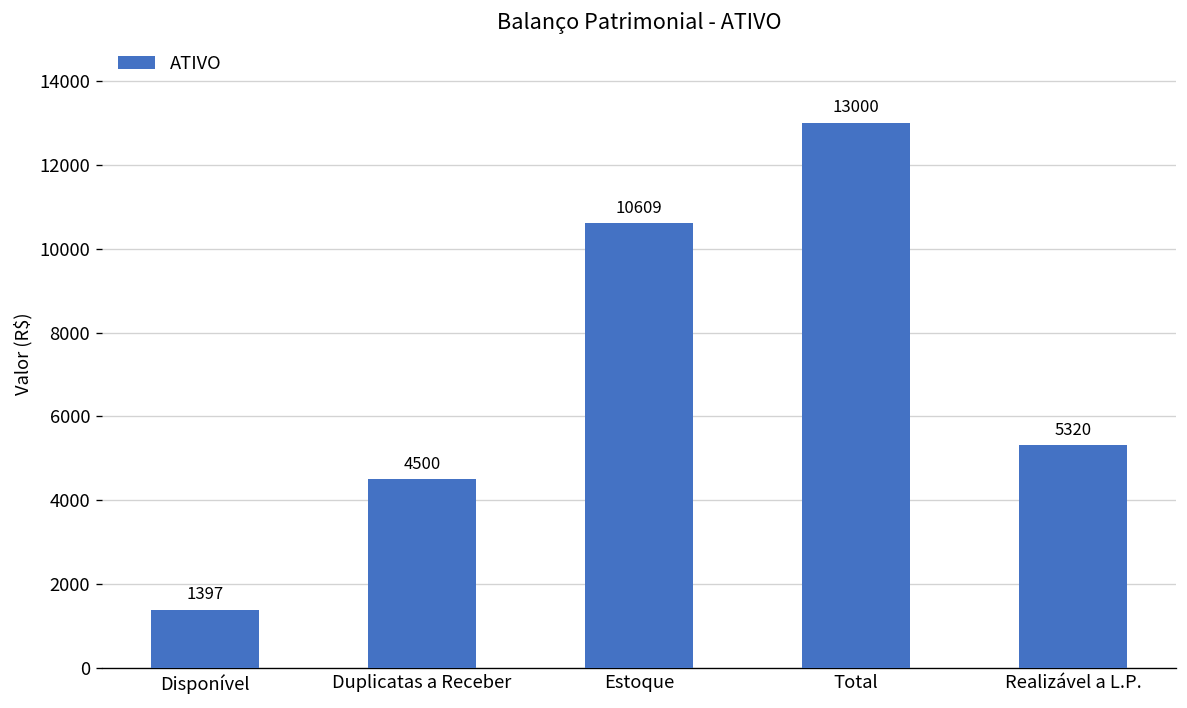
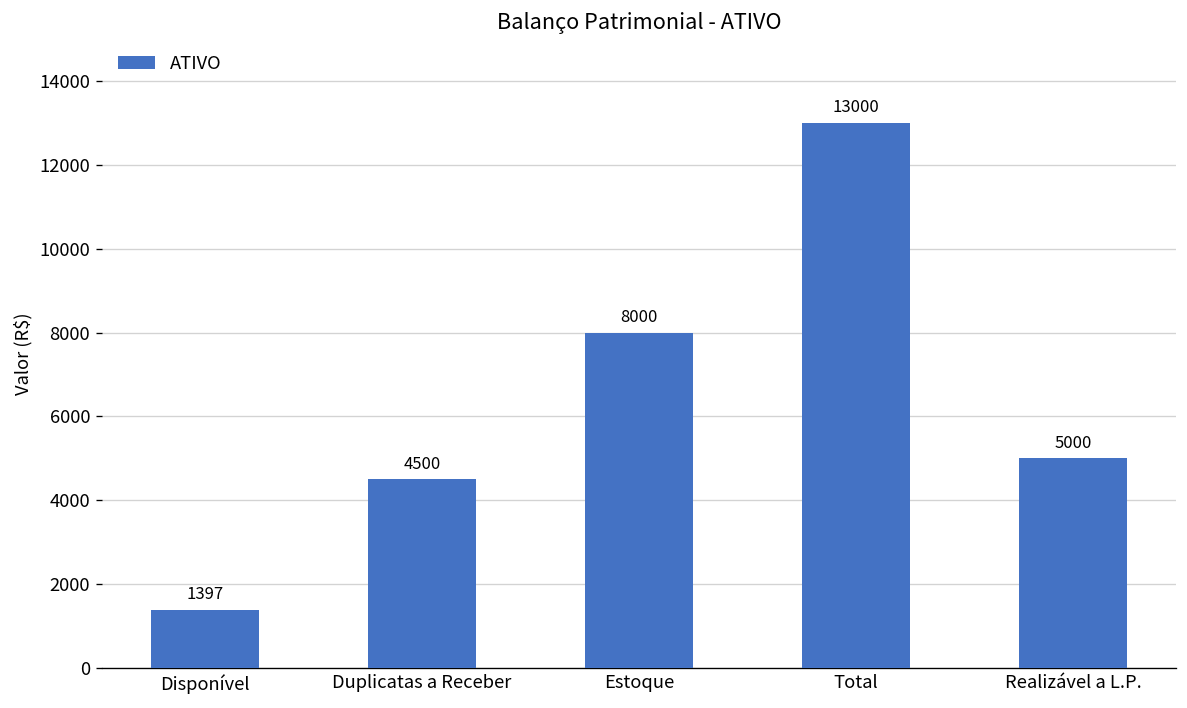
  {
    "Disponível": 1397,
    "Duplicatas a Receber": 4500,
-   "Estoque": 10609,
+   "Estoque": 8000,
    "Total": 13000,
-   "Realizável a L.P.": 5320
+   "Realizável a L.P.": 5000
  }
